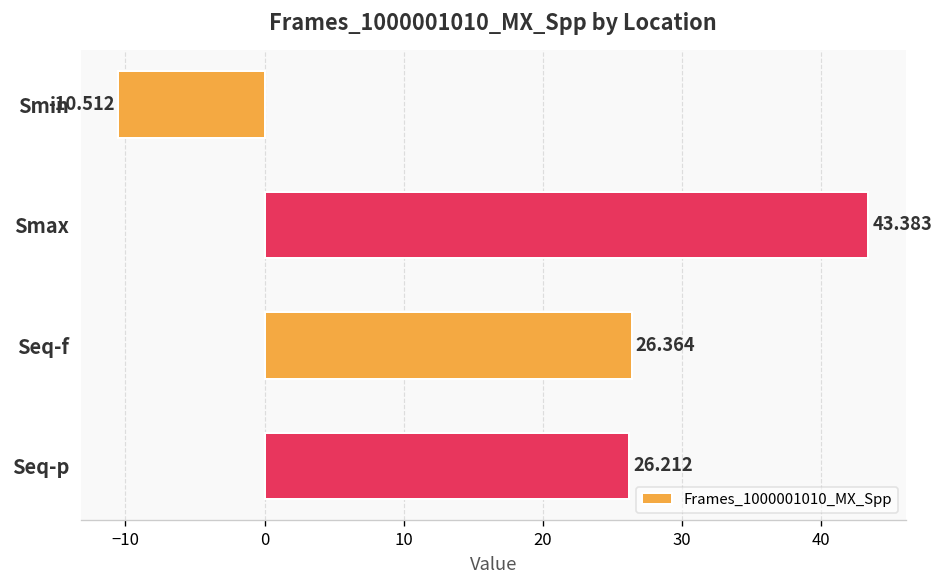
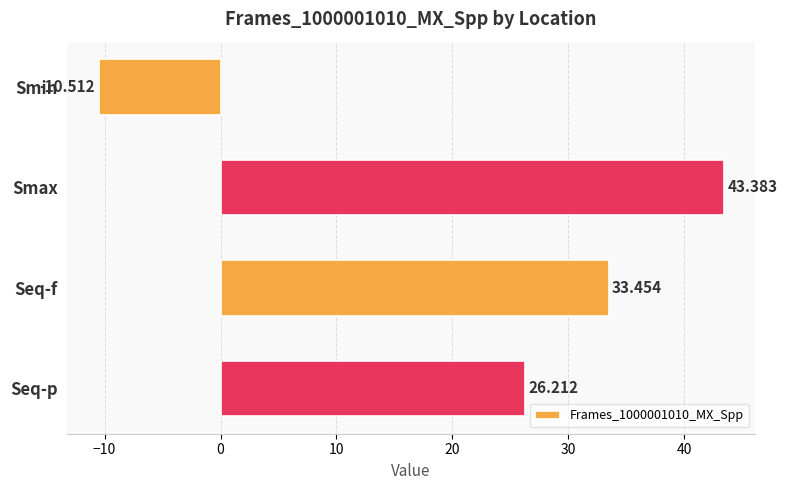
  {
    "Smin": -10.512,
    "Smax": 43.383,
-   "Seq-f": 26.364,
+   "Seq-f": 33.454,
    "Seq-p": 26.212
  }
